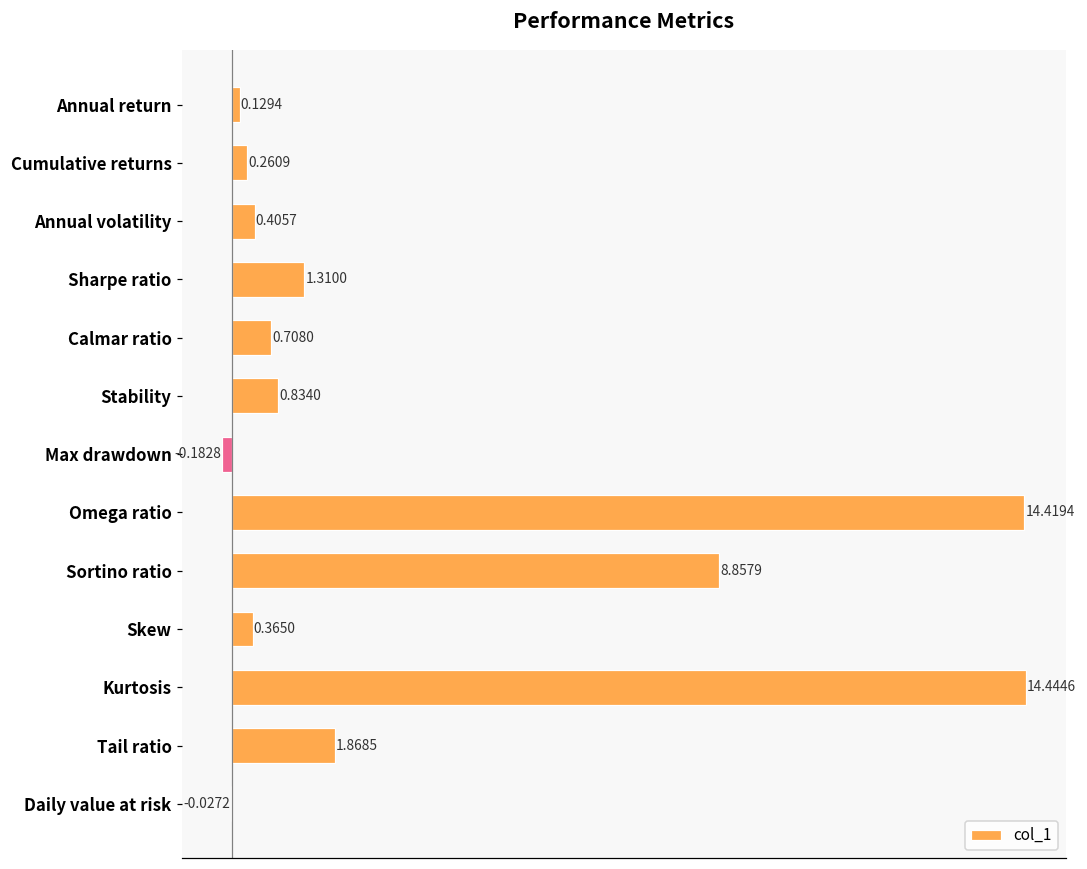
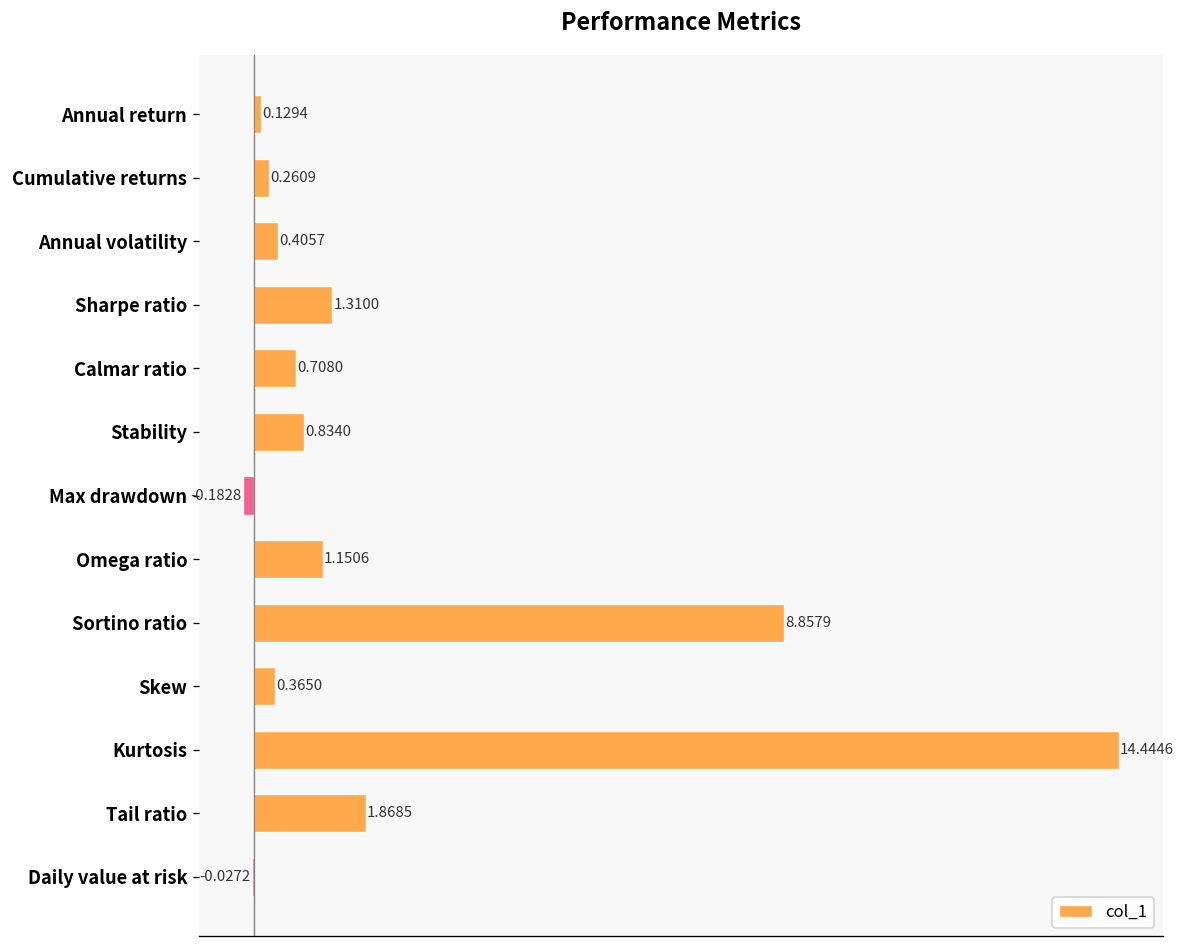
  {
    "Annual return": 0.1294,
    "Cumulative returns": 0.2609,
    "Annual volatility": 0.4057,
    "Sharpe ratio": 1.3100,
    "Calmar ratio": 0.7080,
    "Stability": 0.8340,
    "Max drawdown": -0.1828,
-   "Omega ratio": 14.4194,
+   "Omega ratio": 1.1506,
    "Sortino ratio": 8.8579,
    "Skew": 0.3650,
    "Kurtosis": 14.4446,
    "Tail ratio": 1.8685,
    "Daily value at risk": -0.0272
  }
